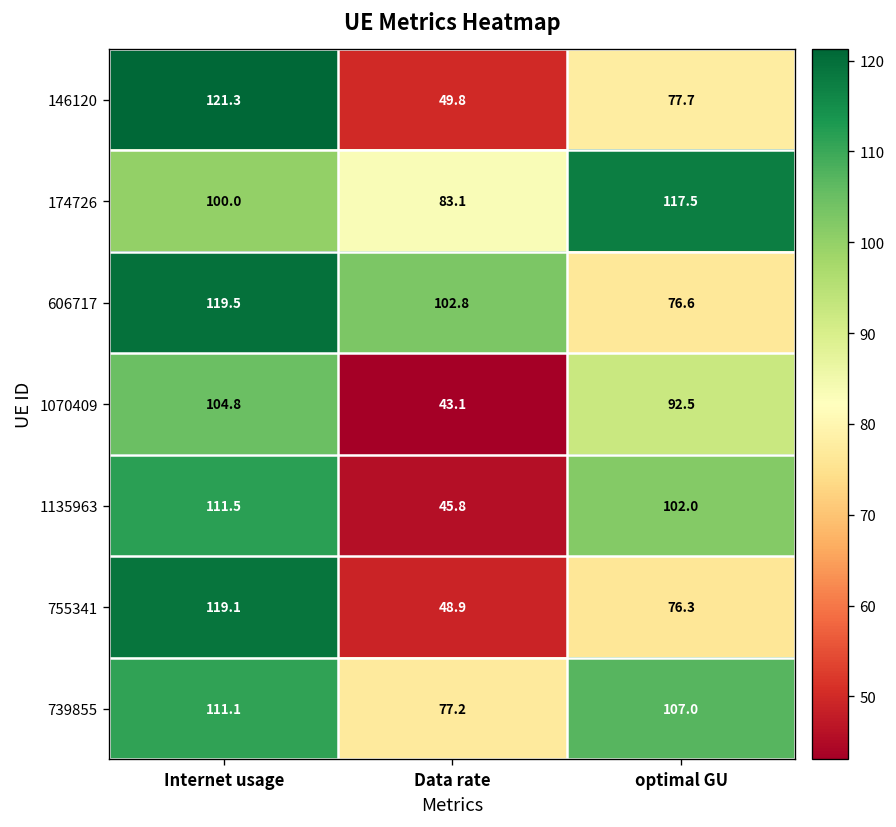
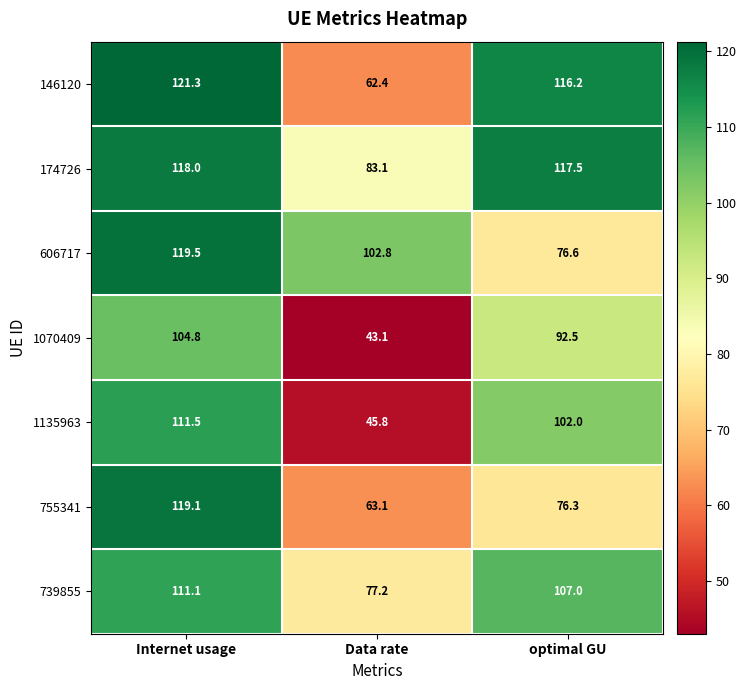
  {
    "146120": {
      "Internet usage": 121.3,
-     "Data rate": 49.8,
-     "optimal GU": 77.7
+     "Data rate": 62.4,
+     "optimal GU": 116.2
    },
    "174726": {
-     "Internet usage": 100.0,
+     "Internet usage": 118.0,
      "Data rate": 83.1,
      "optimal GU": 117.5
    },
    "606717": {
      "Internet usage": 119.5,
      "Data rate": 102.8,
      "optimal GU": 76.6
    },
    "1070409": {
      "Internet usage": 104.8,
      "Data rate": 43.1,
      "optimal GU": 92.5
    },
    "1135963": {
      "Internet usage": 111.5,
      "Data rate": 45.8,
      "optimal GU": 102.0
    },
    "755341": {
      "Internet usage": 119.1,
-     "Data rate": 48.9,
+     "Data rate": 63.1,
      "optimal GU": 76.3
    },
    "739855": {
      "Internet usage": 111.1,
      "Data rate": 77.2,
      "optimal GU": 107.0
    }
  }
